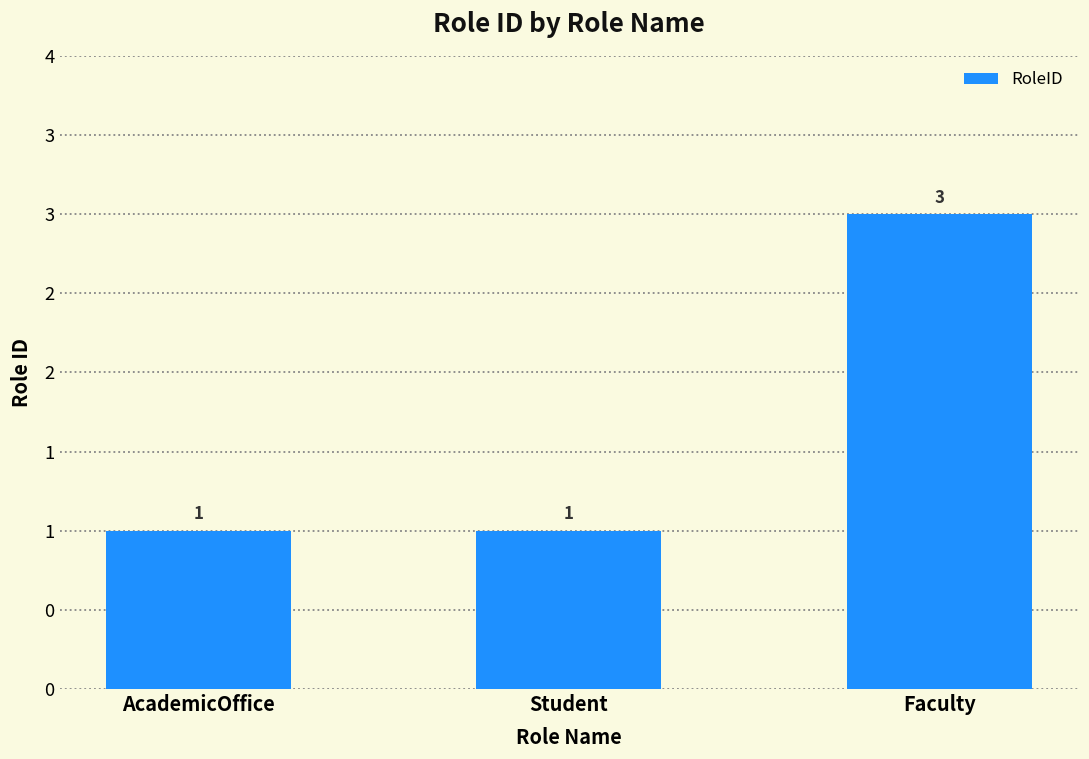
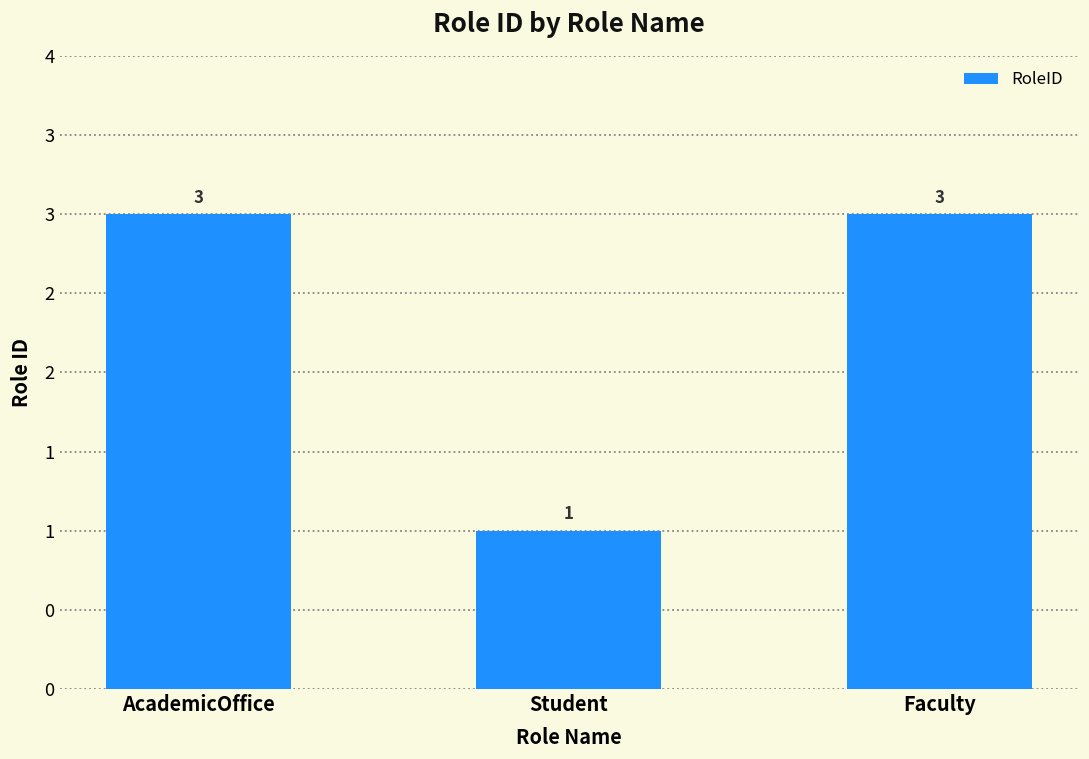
  {
-   "AcademicOffice": 1,
+   "AcademicOffice": 3,
    "Student": 1,
    "Faculty": 3
  }
